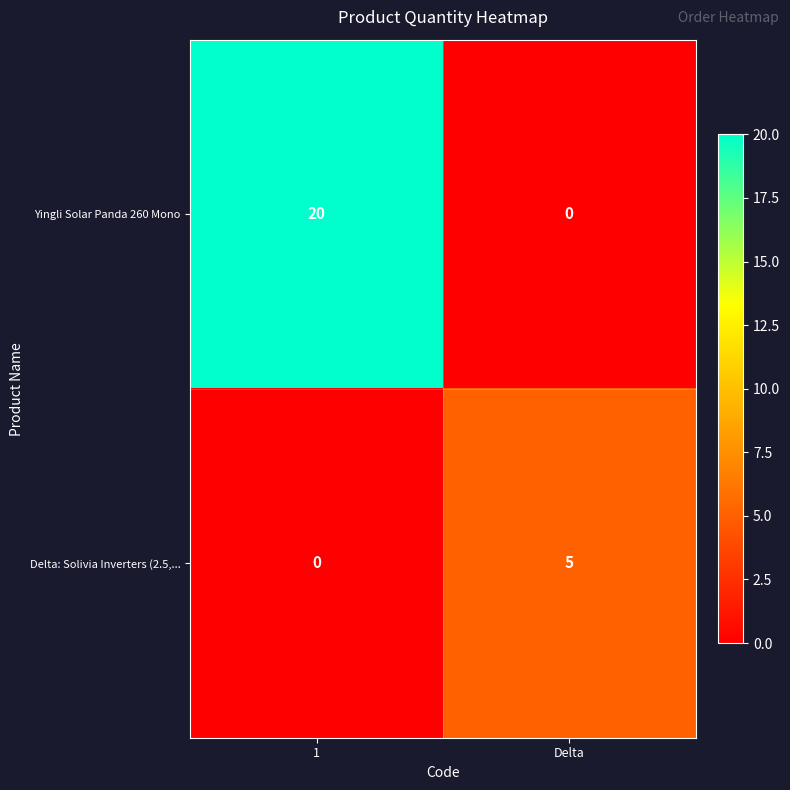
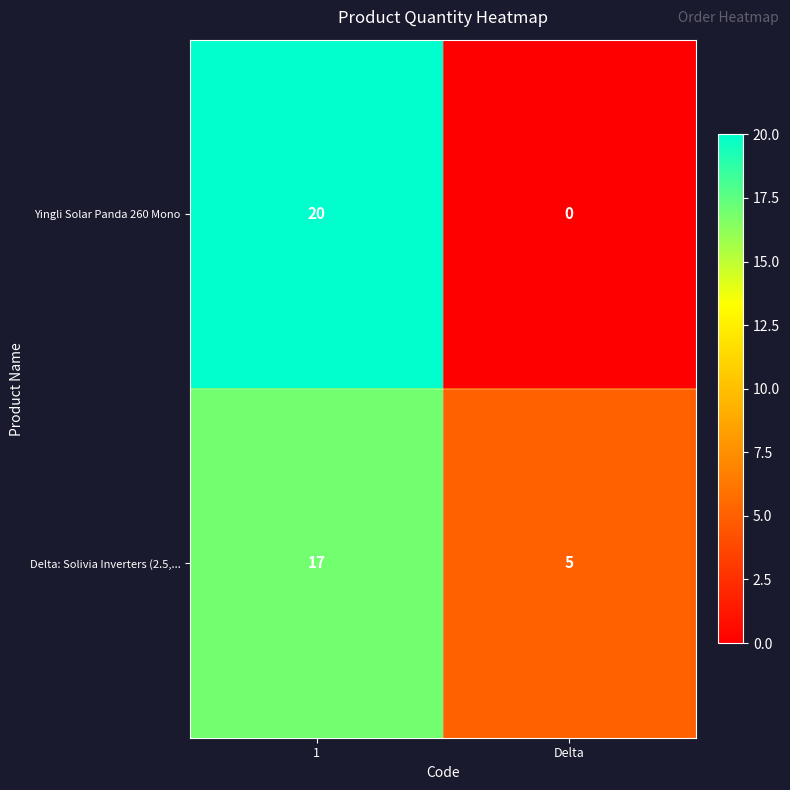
  {
    "Yingli Solar Panda 260 Mono": {
      "1": 20,
      "Delta": 0
    },
    "Delta: Solivia Inverters (2.5,...": {
-     "1": 0,
+     "1": 17,
      "Delta": 5
    }
  }
